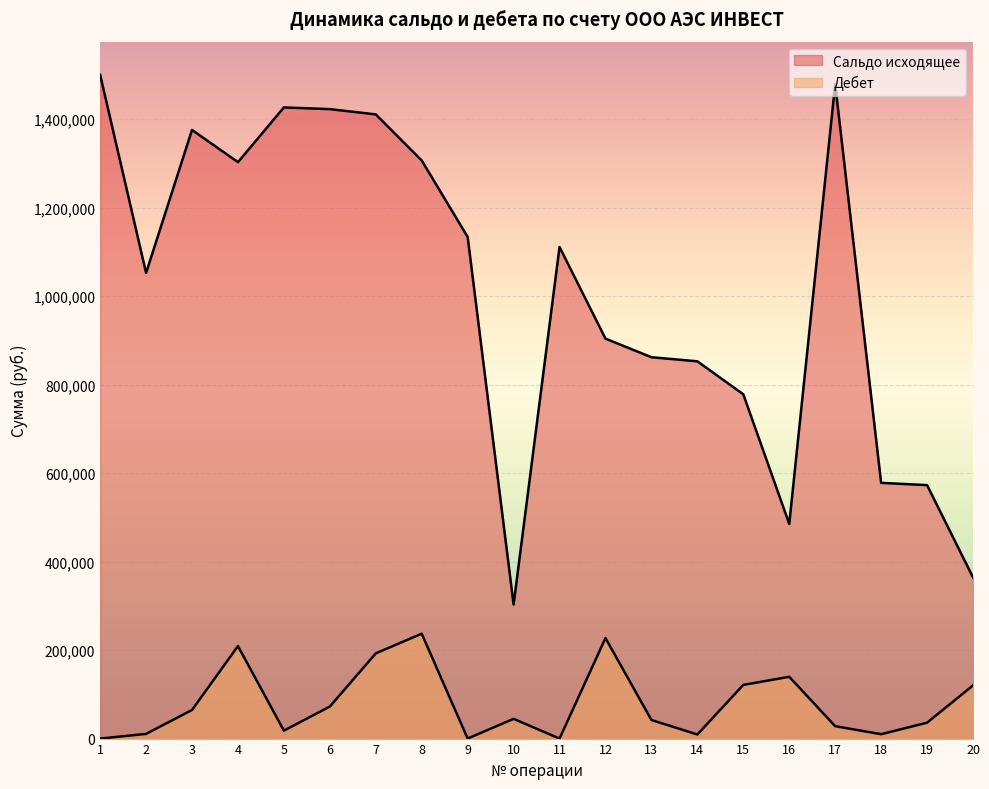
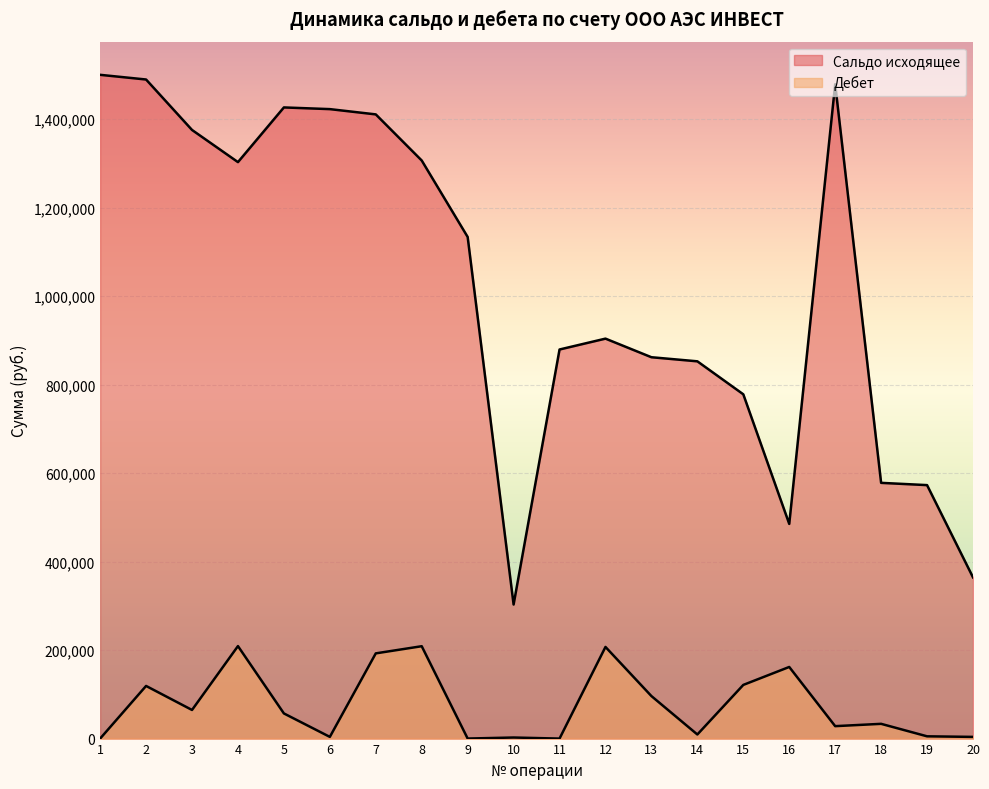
  {
    "Сальдо исходящее": {
      "1": "1,500,000",
-     "2": "1,050,000",
+     "2": "1,490,000",
      "3": "1,380,000",
      "4": "1,300,000",
      "5": "1,430,000",
      "6": "1,420,000",
      "7": "1,410,000",
      "8": "1,310,000",
      "9": "1,130,000",
      "10": "300,000",
-     "11": "1,110,000",
+     "11": "880,000",
      "12": "900,000",
      "13": "860,000",
      "14": "850,000",
      "15": "780,000",
      "16": "490,000",
      "18": "580,000",
      "19": "570,000",
      "20": "360,000"
    },
    "Дебет": {
      "1": "0",
-     "2": "10,000",
+     "2": "120,000",
      "3": "60,000",
      "4": "210,000",
-     "5": "20,000",
-     "6": "70,000",
+     "5": "60,000",
+     "6": "0",
      "7": "190,000",
-     "8": "240,000",
+     "8": "210,000",
      "9": "0",
-     "10": "40,000",
+     "10": "0",
      "11": "0",
-     "12": "230,000",
-     "13": "40,000",
+     "12": "210,000",
+     "13": "100,000",
      "14": "10,000",
      "15": "120,000",
-     "16": "140,000",
+     "16": "160,000",
      "17": "30,000",
-     "18": "10,000",
-     "19": "40,000",
-     "20": "120,000"
+     "18": "30,000",
+     "19": "10,000",
+     "20": "0"
    }
  }
